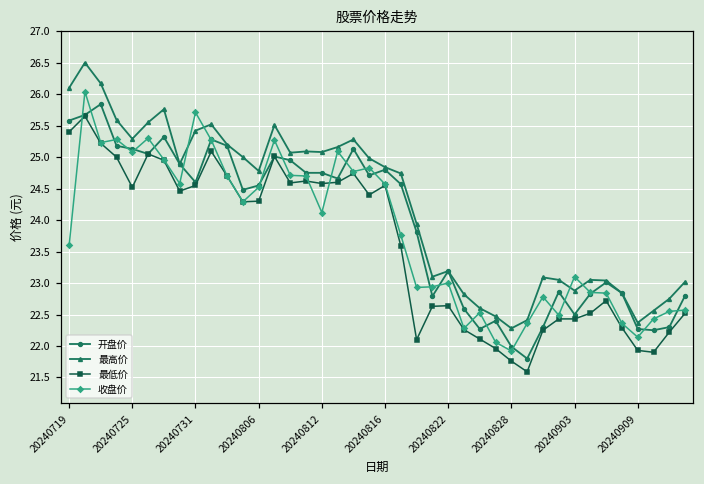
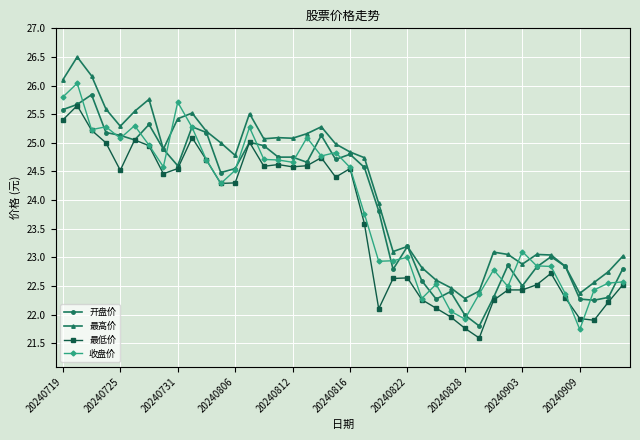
  {
    "收盘价": {
-     "20240719": 23.6,
+     "20240719": 25.8,
      "20240725": 25.1,
      "20240731": 25.7,
-     "20240812": 24.1,
+     "20240812": 24.7,
      "20240822": 23.0,
      "20240828": 21.9,
      "20240903": 23.1,
-     "20240909": 22.1
+     "20240909": 21.7
    }
  }
